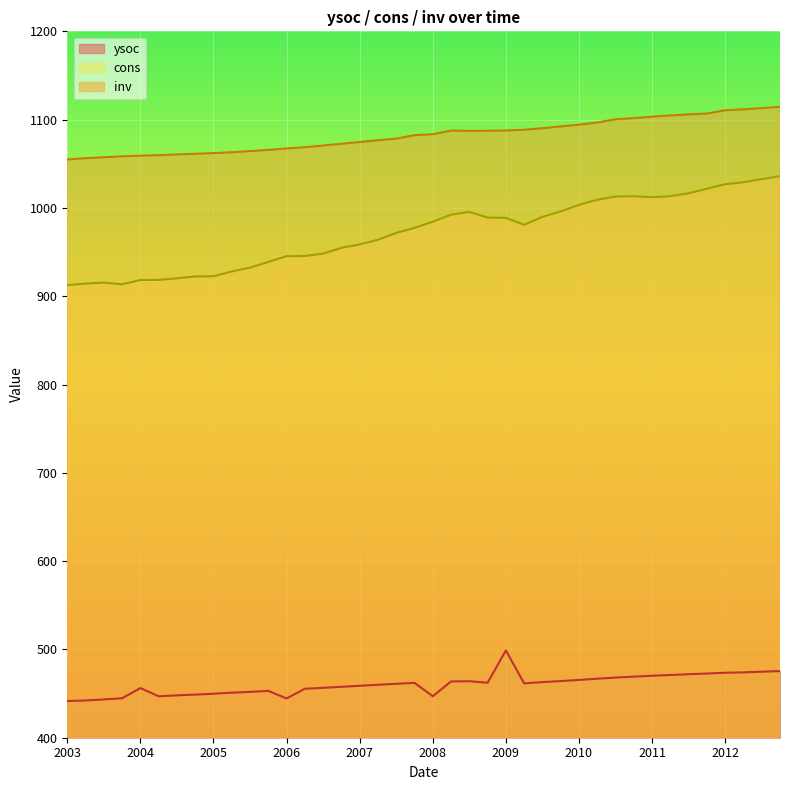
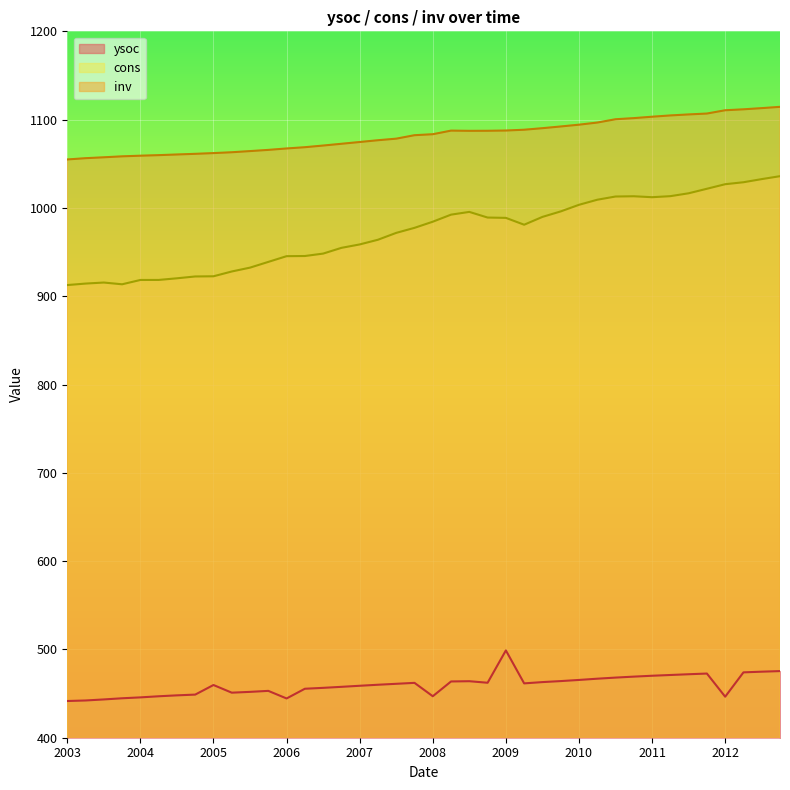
  {
    "ysoc": {
      "2003": 440,
-     "2004": 460,
-     "2005": 450,
+     "2004": 450,
+     "2005": 460,
      "2006": 440,
      "2007": 460,
      "2008": 450,
      "2009": 500,
      "2010": 470,
      "2011": 470,
-     "2012": 470
+     "2012": 450
    }
  }
